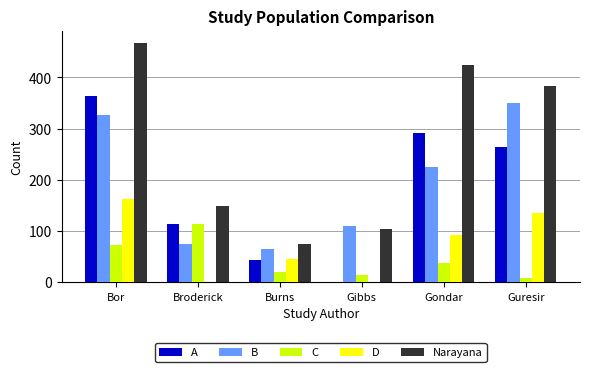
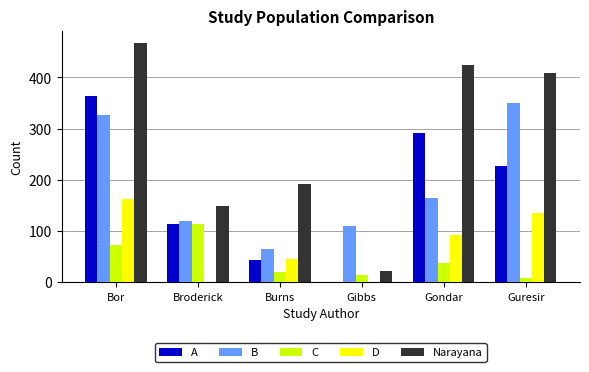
  {
    "A": {
      "Bor": 360,
      "Broderick": 110,
      "Burns": 40,
      "Gibbs": 0,
      "Gondar": 290,
-     "Guresir": 260
+     "Guresir": 230
    },
    "B": {
      "Bor": 330,
-     "Broderick": 80,
+     "Broderick": 120,
      "Burns": 60,
      "Gibbs": 110,
-     "Gondar": 230,
+     "Gondar": 170,
      "Guresir": 350
    },
    "Narayana": {
      "Bor": 470,
      "Broderick": 150,
-     "Burns": 80,
-     "Gibbs": 100,
+     "Burns": 190,
+     "Gibbs": 20,
      "Gondar": 420,
-     "Guresir": 380
+     "Guresir": 410
    }
  }
